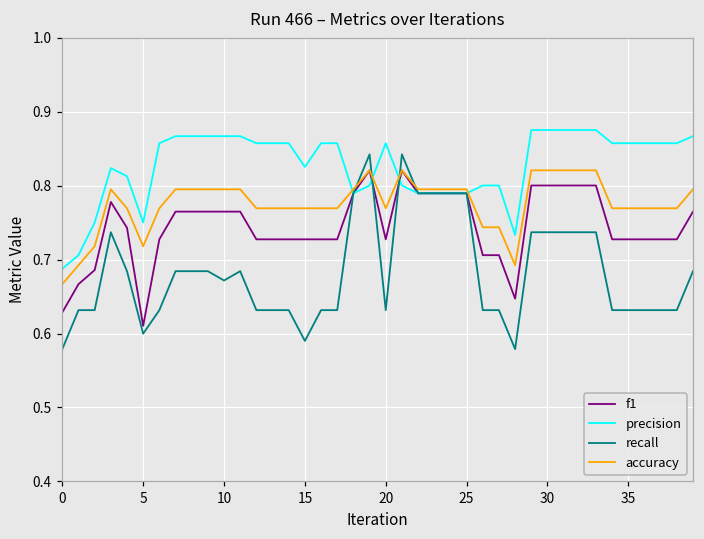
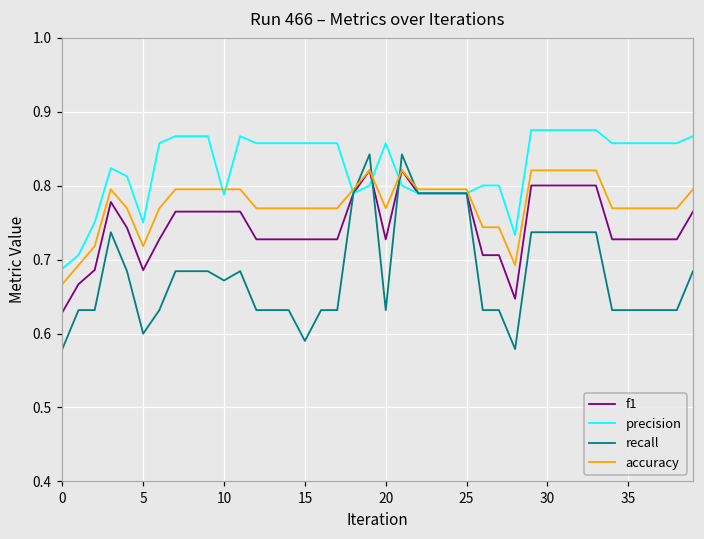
  {
    "f1": {
      "0": 0.63,
-     "5": 0.61,
+     "5": 0.69,
      "10": 0.76,
      "15": 0.73,
      "20": 0.73,
      "30": 0.80,
      "35": 0.73
    },
    "precision": {
      "0": 0.69,
      "5": 0.75,
-     "10": 0.87,
-     "15": 0.83,
+     "10": 0.79,
+     "15": 0.86,
      "20": 0.86,
      "30": 0.88,
      "35": 0.86
    },
    "recall": {
      "0": 0.58,
      "5": 0.60,
      "10": 0.67,
      "15": 0.59,
      "20": 0.63,
      "30": 0.74,
      "35": 0.63
    },
    "accuracy": {
      "0": 0.67,
      "5": 0.72,
      "10": 0.79,
      "15": 0.77,
      "20": 0.77,
      "25": 0.79,
      "30": 0.82,
      "35": 0.77
    }
  }
